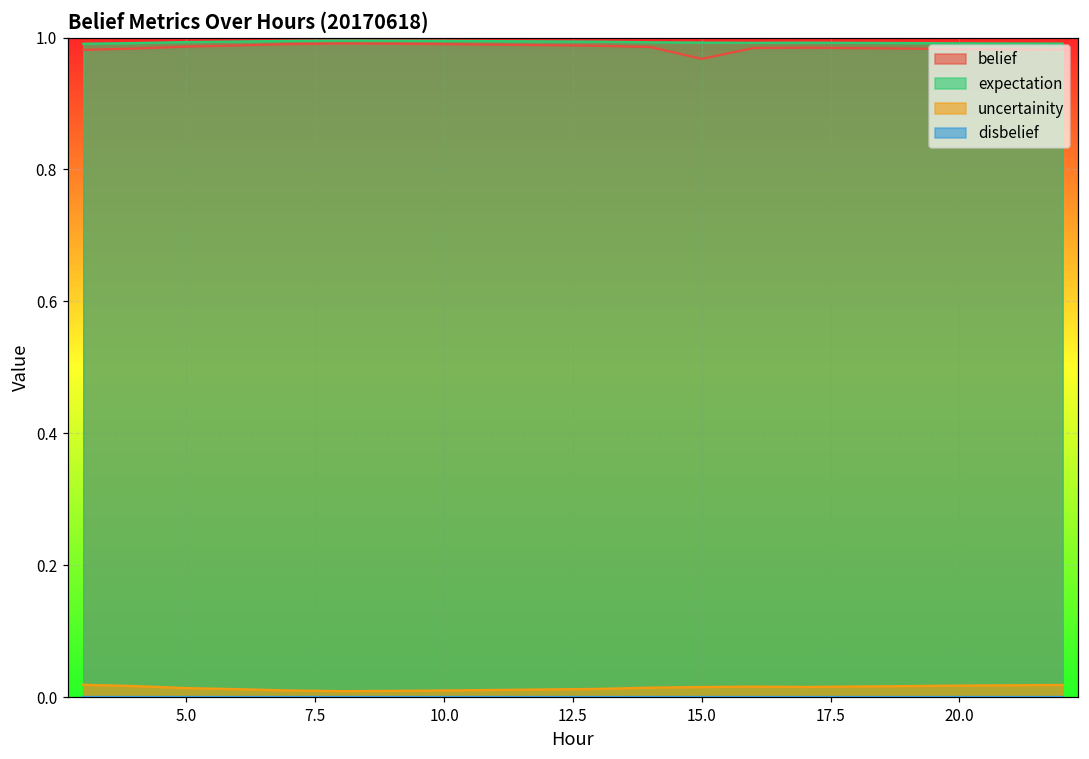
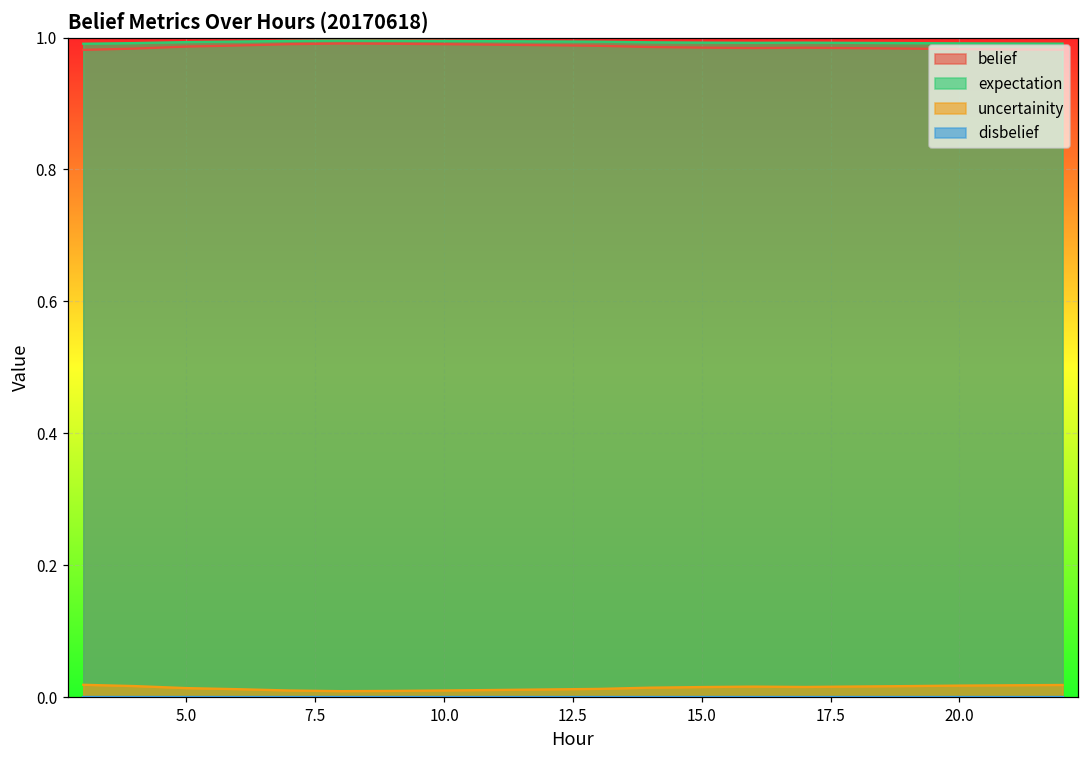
  {
    "belief": {
      "5.0": 0.99,
      "10.0": 0.99,
-     "15.0": 0.97
+     "15.0": 0.98
    },
    "expectation": {
      "5.0": 0.99,
      "10.0": 0.99,
      "15.0": 0.99,
      "20.0": 0.99
    },
    "uncertainity": {
      "5.0": 0.01,
      "10.0": 0.01,
      "15.0": 0.02,
      "20.0": 0.02
    },
    "disbelief": {
      "5.0": 0.00,
      "10.0": 0.00,
      "15.0": 0.00,
      "20.0": 0.00
    }
  }
